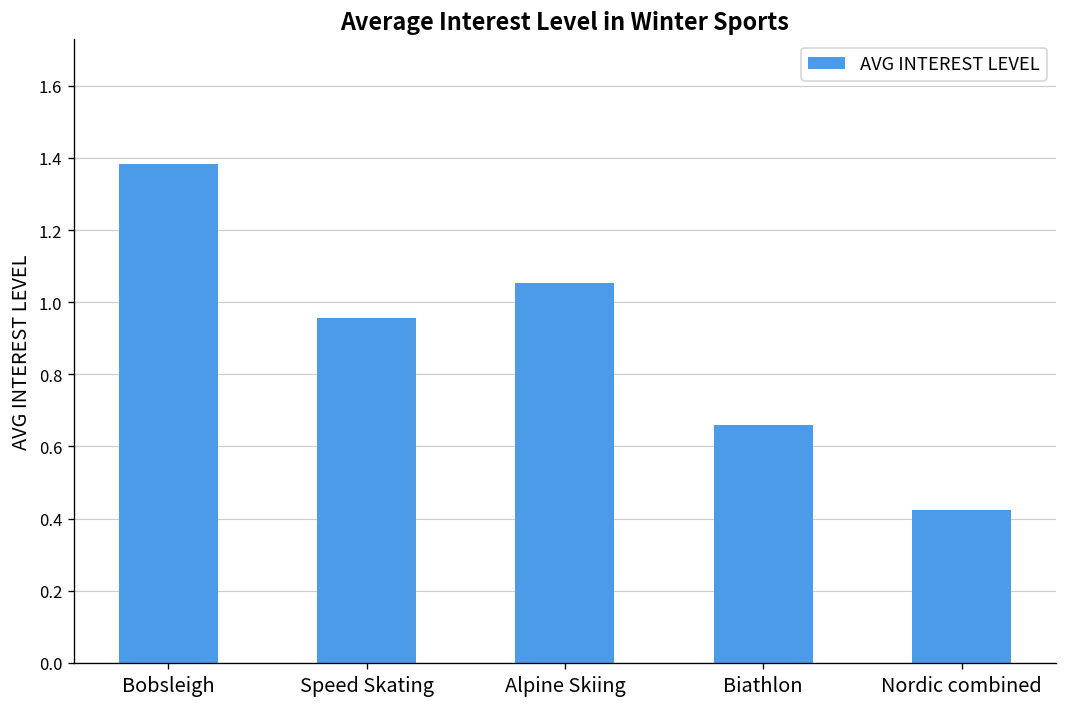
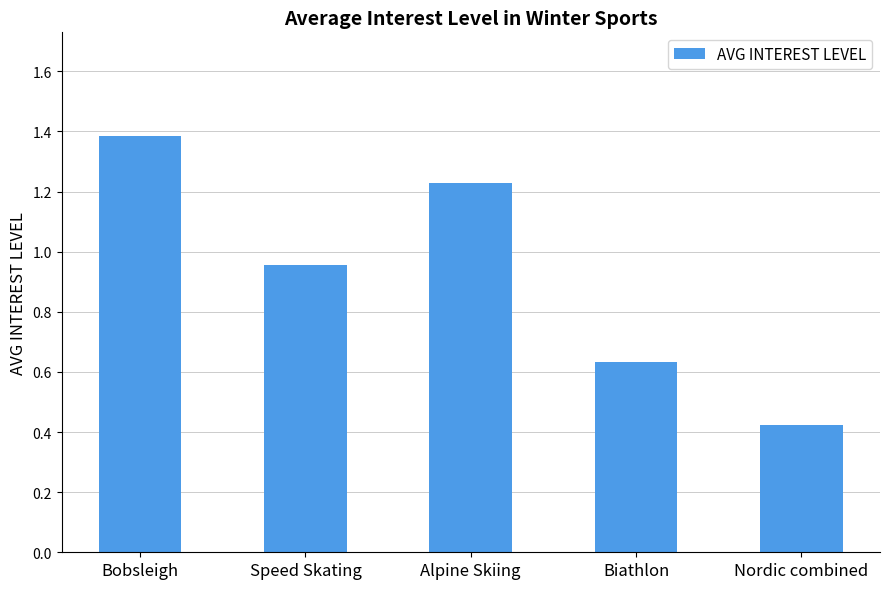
  {
    "Bobsleigh": 1.38,
    "Speed Skating": 0.96,
-   "Alpine Skiing": 1.05,
-   "Biathlon": 0.66,
+   "Alpine Skiing": 1.23,
+   "Biathlon": 0.63,
    "Nordic combined": 0.42
  }
